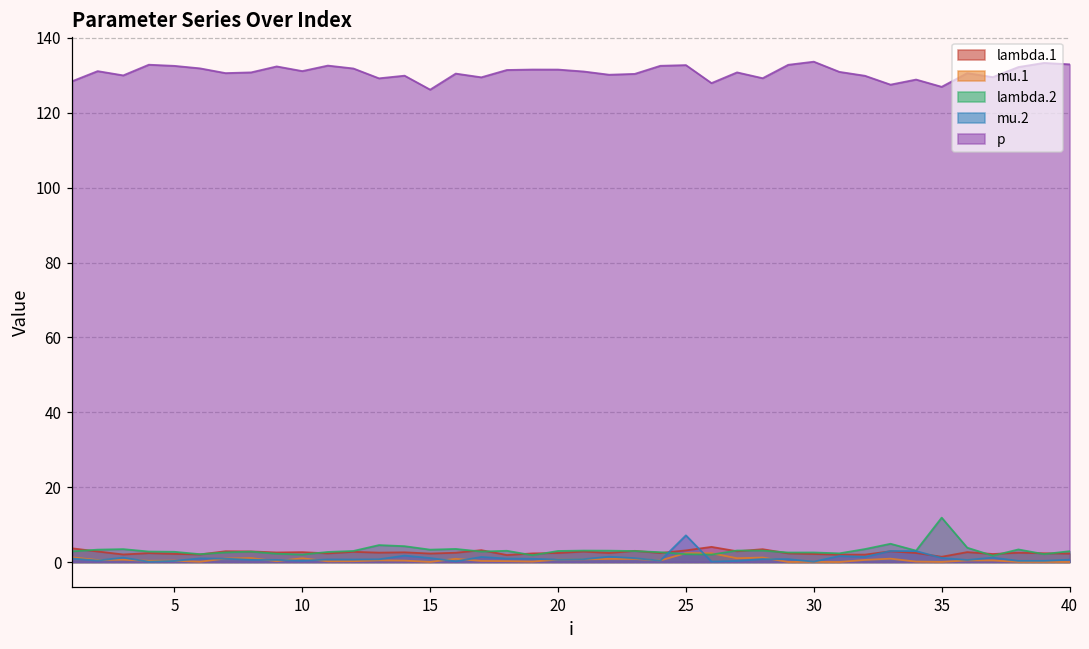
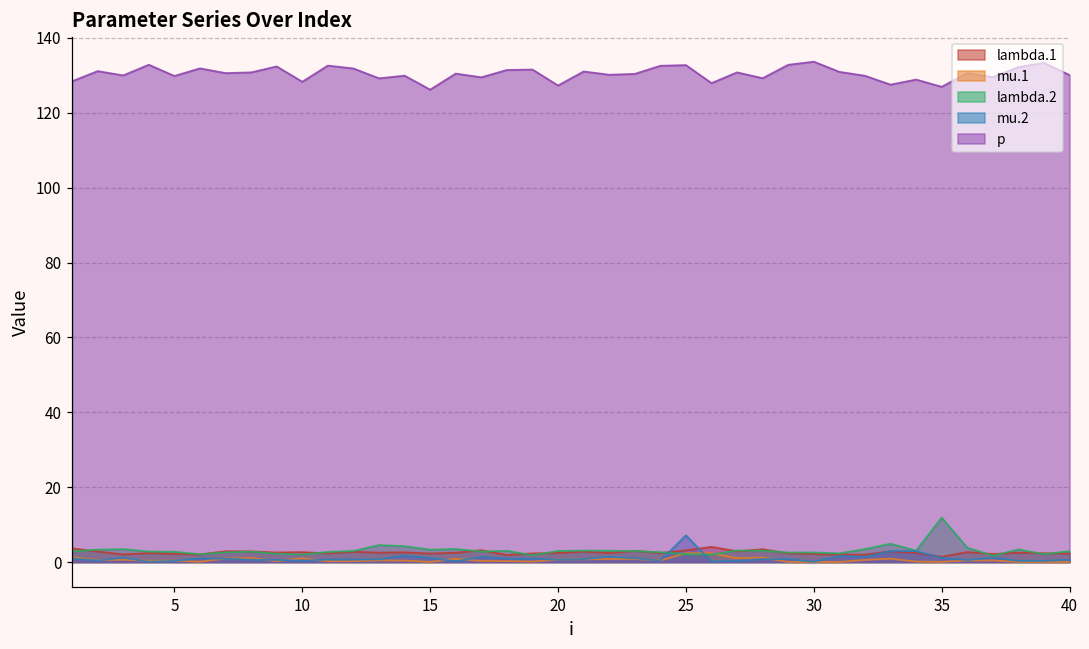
  {
    "lambda.1": {
      "15": 2
    },
    "mu.1": {
      "15": 0,
      "35": 0
    },
    "lambda.2": {
      "15": 3,
      "35": 12
    },
    "mu.2": {
      "15": 1,
      "25": 7
    },
    "p": {
-     "5": 133,
-     "10": 131,
+     "5": 130,
+     "10": 128,
      "15": 126,
-     "20": 132,
+     "20": 127,
      "25": 133,
      "30": 134,
      "35": 127,
-     "40": 133
+     "40": 130
    }
  }
